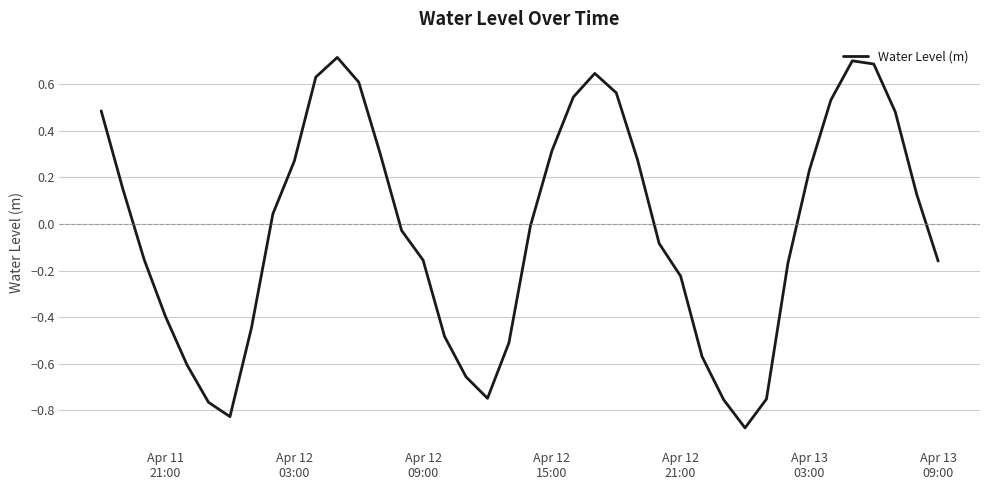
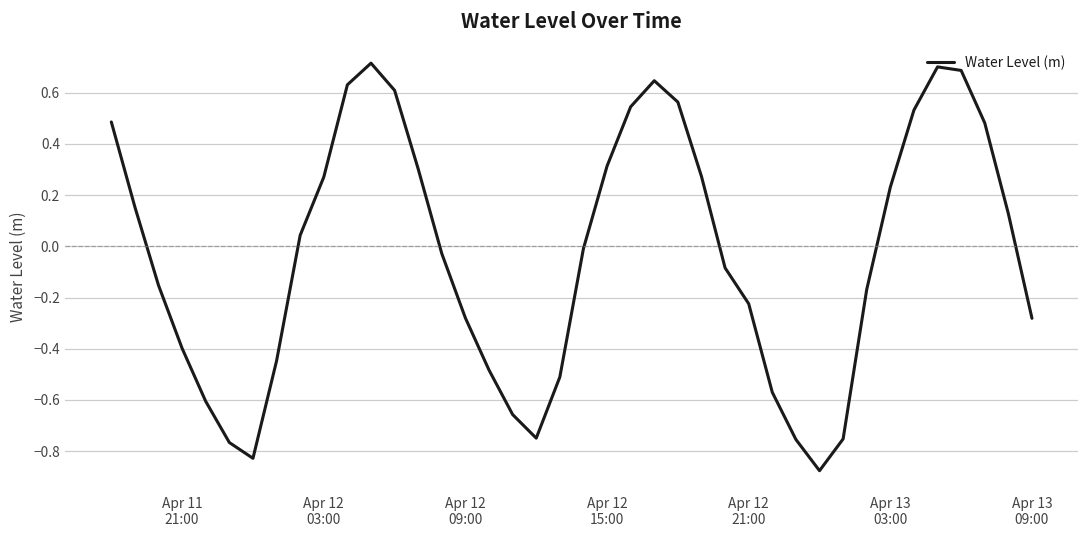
  {
    "Apr 11 21:00": -0.40,
    "Apr 12 03:00": 0.27,
-   "Apr 12 09:00": -0.16,
+   "Apr 12 09:00": -0.28,
    "Apr 12 15:00": 0.31,
    "Apr 12 21:00": -0.22,
    "Apr 13 03:00": 0.23,
-   "Apr 13 09:00": -0.16
+   "Apr 13 09:00": -0.28
  }
